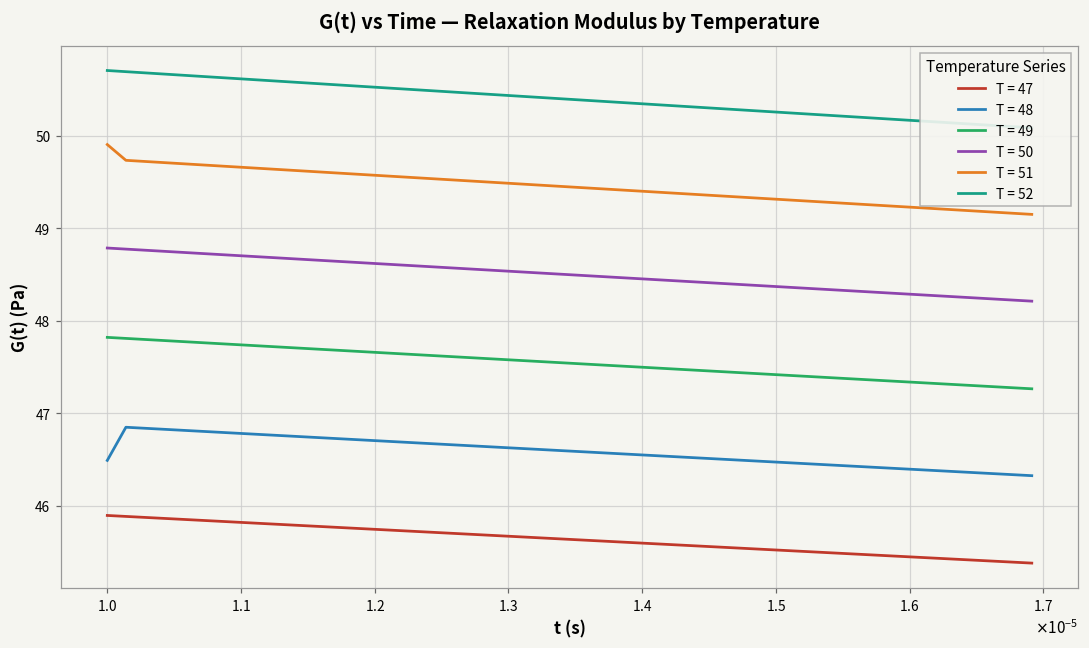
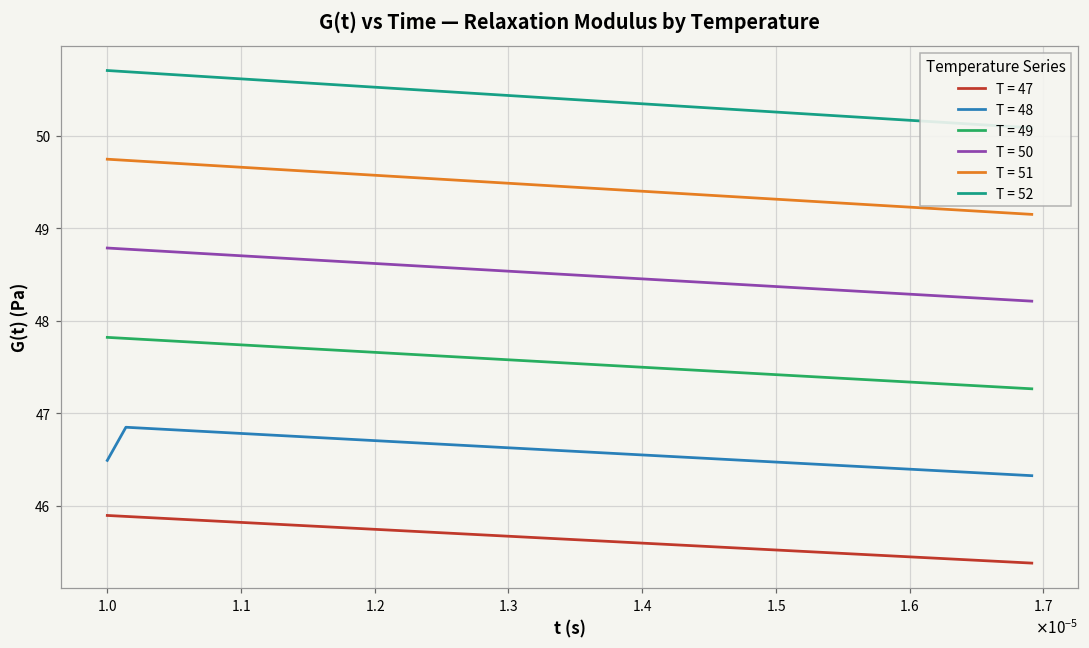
  {
    "T = 47": {
      "1.0": 45.9
    },
    "T = 48": {
      "1.0": 46.5
    },
    "T = 50": {
      "1.0": 48.8
    },
    "T = 51": {
-     "1.0": 49.9
+     "1.0": 49.7
    }
  }
